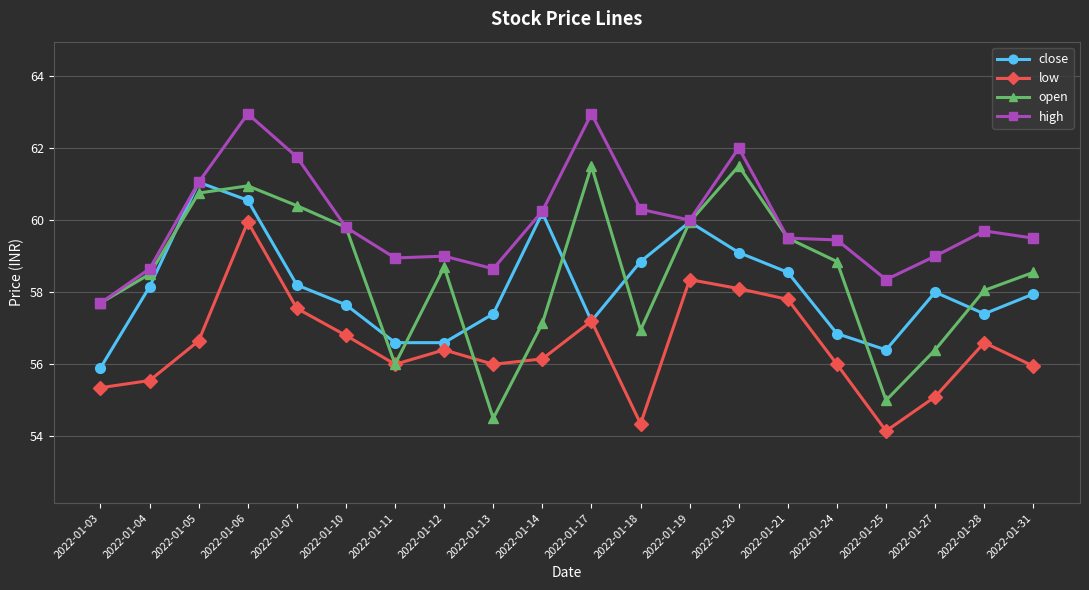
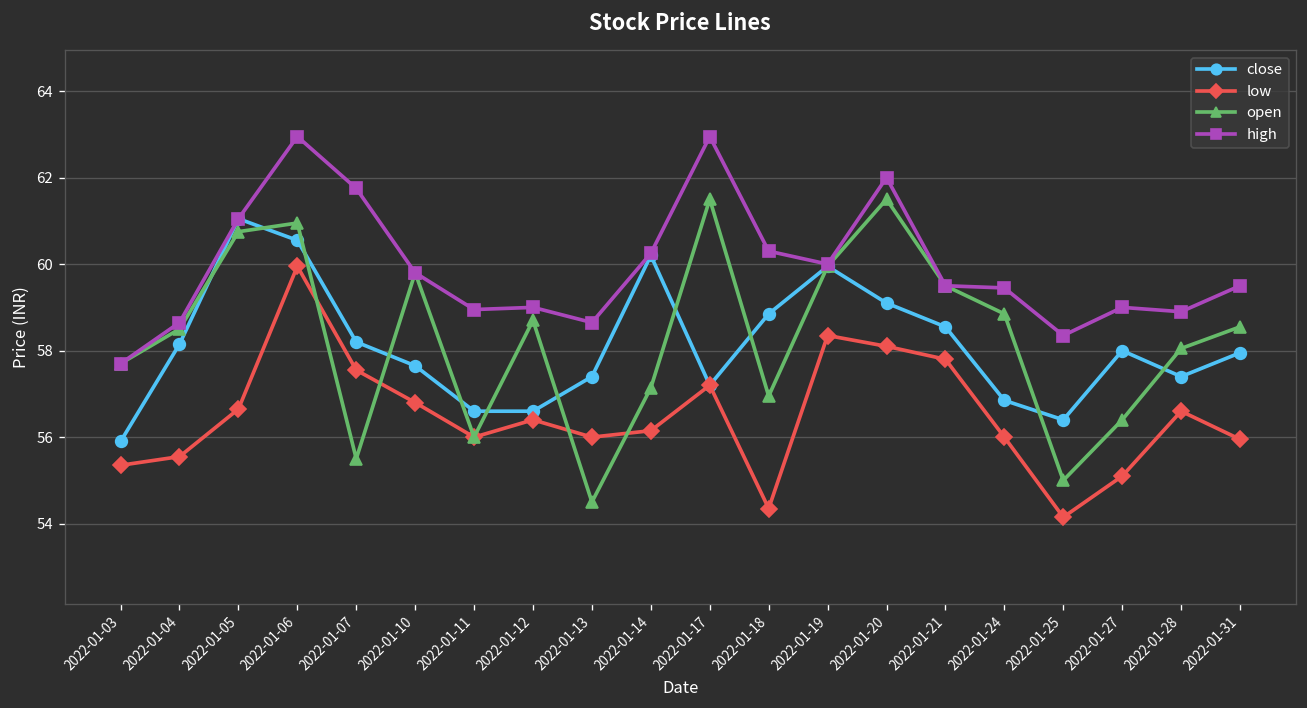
  {
    "close": {
      "2022-01-03": 55.9,
      "2022-01-04": 58.2,
      "2022-01-06": 60.6,
      "2022-01-07": 58.2,
      "2022-01-10": 57.7,
      "2022-01-11": 56.6,
      "2022-01-12": 56.6,
      "2022-01-13": 57.4,
      "2022-01-18": 58.9,
      "2022-01-20": 59.1,
      "2022-01-21": 58.6,
      "2022-01-24": 56.9,
      "2022-01-25": 56.4,
      "2022-01-27": 58.0,
      "2022-01-28": 57.4,
      "2022-01-31": 58.0
    },
    "low": {
      "2022-01-03": 55.4,
      "2022-01-04": 55.6,
      "2022-01-05": 56.7,
      "2022-01-06": 60.0,
      "2022-01-07": 57.6,
      "2022-01-10": 56.8,
      "2022-01-12": 56.4,
      "2022-01-13": 56.0,
      "2022-01-14": 56.2,
      "2022-01-18": 54.4,
      "2022-01-19": 58.4,
      "2022-01-20": 58.1,
      "2022-01-21": 57.8,
      "2022-01-24": 56.0,
      "2022-01-25": 54.2,
      "2022-01-27": 55.1,
      "2022-01-28": 56.6,
      "2022-01-31": 56.0
    },
    "open": {
      "2022-01-04": 58.5,
      "2022-01-05": 60.8,
      "2022-01-06": 61.0,
-     "2022-01-07": 60.4,
+     "2022-01-07": 55.5,
      "2022-01-12": 58.7,
      "2022-01-13": 54.5,
      "2022-01-14": 57.1,
      "2022-01-17": 61.5,
      "2022-01-18": 57.0,
      "2022-01-20": 61.5,
      "2022-01-24": 58.9,
      "2022-01-25": 55.0,
      "2022-01-27": 56.4,
      "2022-01-28": 58.1,
      "2022-01-31": 58.6
    },
    "high": {
      "2022-01-04": 58.7,
      "2022-01-06": 63.0,
      "2022-01-07": 61.8,
      "2022-01-11": 59.0,
      "2022-01-12": 59.0,
      "2022-01-13": 58.7,
      "2022-01-17": 63.0,
      "2022-01-18": 60.3,
      "2022-01-20": 62.0,
      "2022-01-24": 59.5,
      "2022-01-25": 58.4,
      "2022-01-27": 59.0,
-     "2022-01-28": 59.7,
+     "2022-01-28": 58.9,
      "2022-01-31": 59.5
    }
  }
